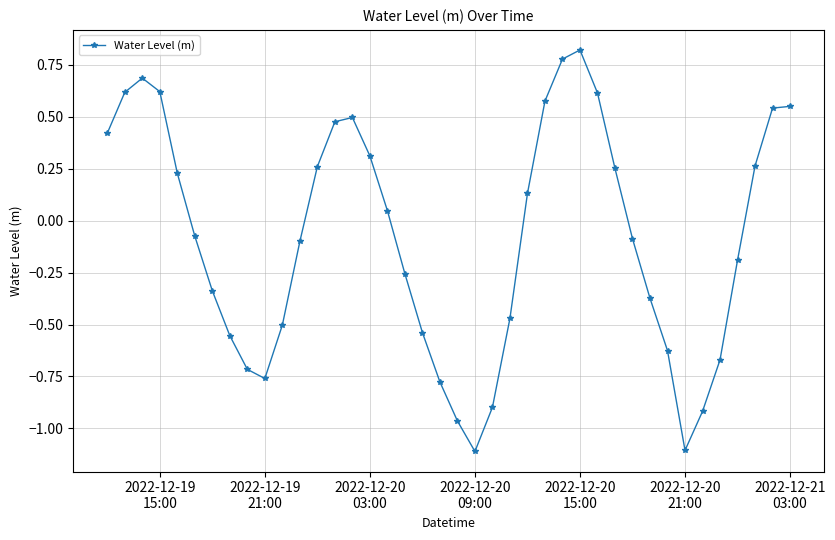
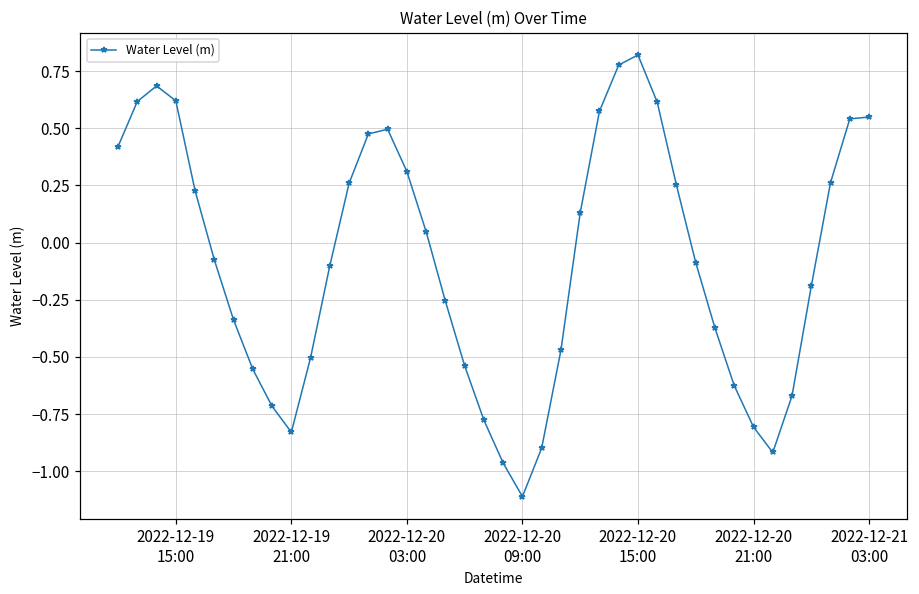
  {
    "2022-12-19 15:00": 0.62,
-   "2022-12-19 21:00": -0.76,
+   "2022-12-19 21:00": -0.83,
    "2022-12-20 03:00": 0.31,
    "2022-12-20 09:00": -1.11,
    "2022-12-20 15:00": 0.82,
-   "2022-12-20 21:00": -1.11,
+   "2022-12-20 21:00": -0.81,
    "2022-12-21 03:00": 0.55
  }
